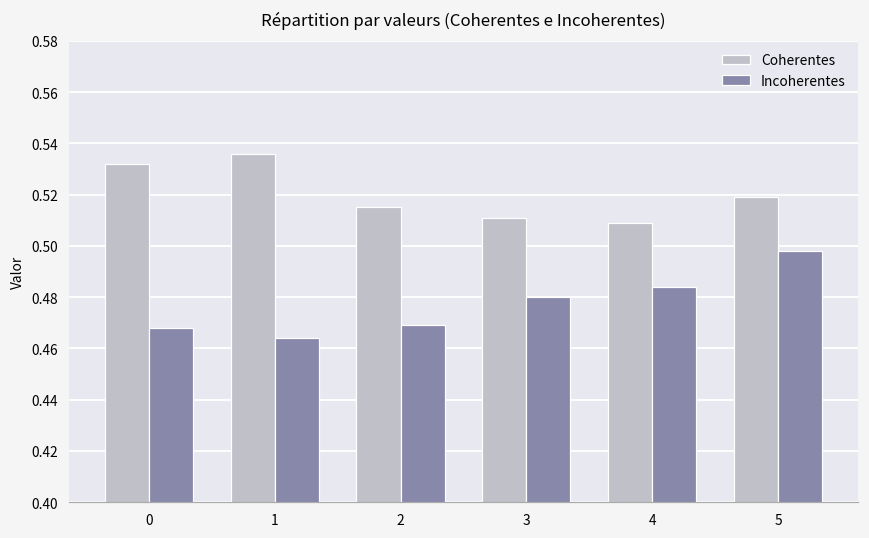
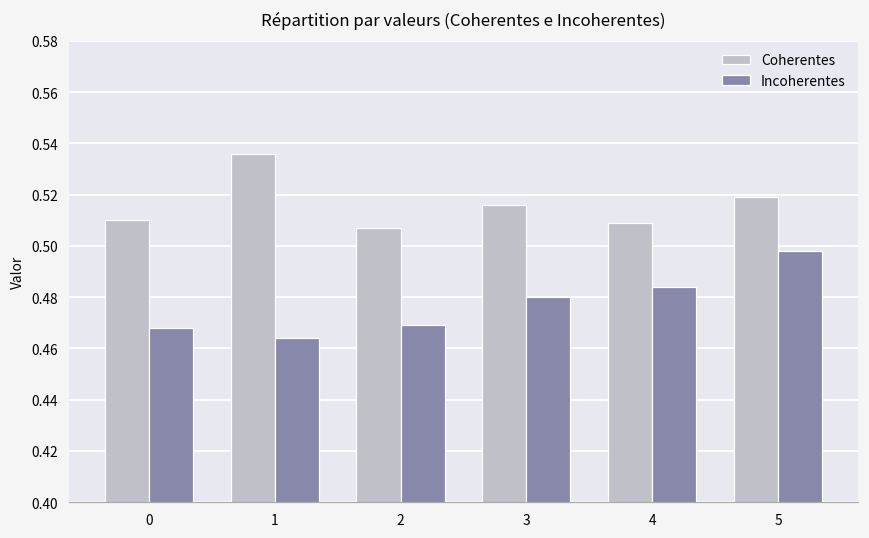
  {
    "Coherentes": {
-     "0": 0.532,
+     "0": 0.510,
      "1": 0.536,
-     "2": 0.515,
-     "3": 0.511,
+     "2": 0.507,
+     "3": 0.516,
      "4": 0.509,
      "5": 0.519
    },
    "Incoherentes": {
      "0": 0.468,
      "1": 0.464,
      "2": 0.469,
      "3": 0.480,
      "4": 0.484,
      "5": 0.498
    }
  }
